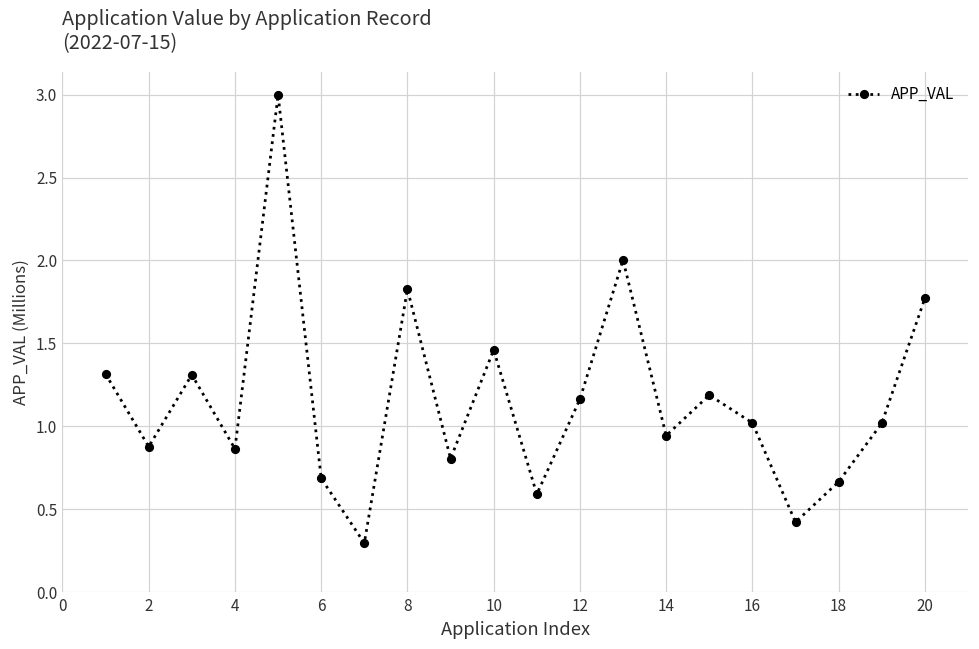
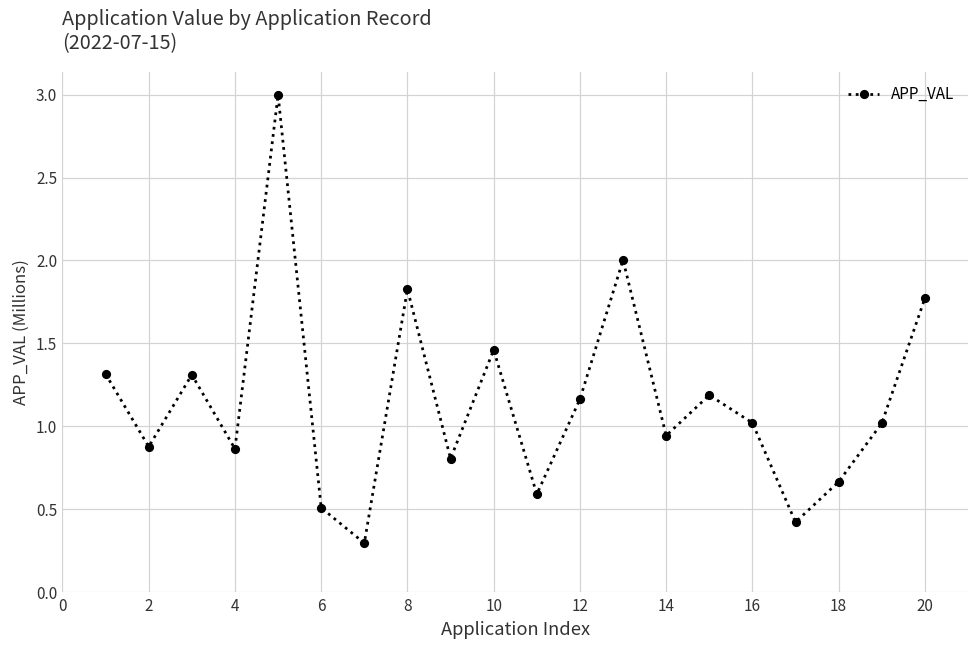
  {
    "2": 0.88,
    "4": 0.87,
-   "6": 0.69,
+   "6": 0.51,
    "8": 1.83,
    "10": 1.46,
    "12": 1.16,
    "14": 0.94,
    "16": 1.02,
    "18": 0.67,
    "20": 1.77
  }
